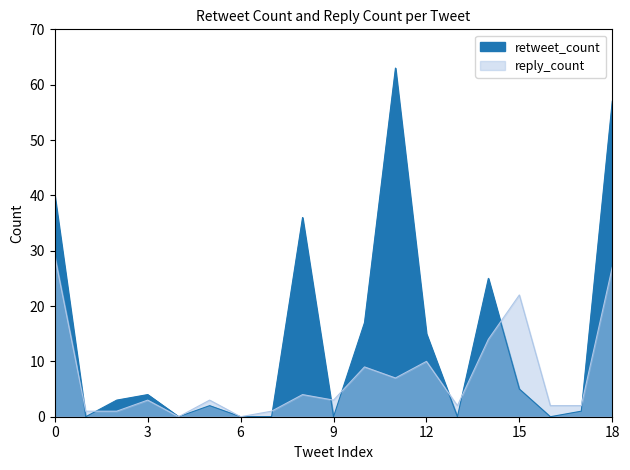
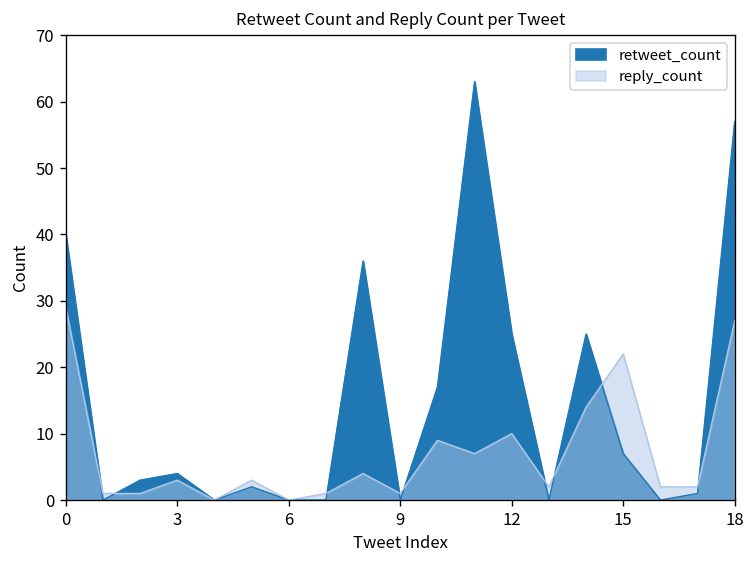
  {
    "retweet_count": {
      "0": 40,
      "3": 4,
      "9": 0,
-     "12": 15,
-     "15": 5,
+     "12": 25,
+     "15": 7,
      "18": 57
    },
    "reply_count": {
      "0": 29,
      "3": 3,
-     "9": 3,
+     "9": 1,
      "12": 10,
      "15": 22,
      "18": 27
    }
  }
